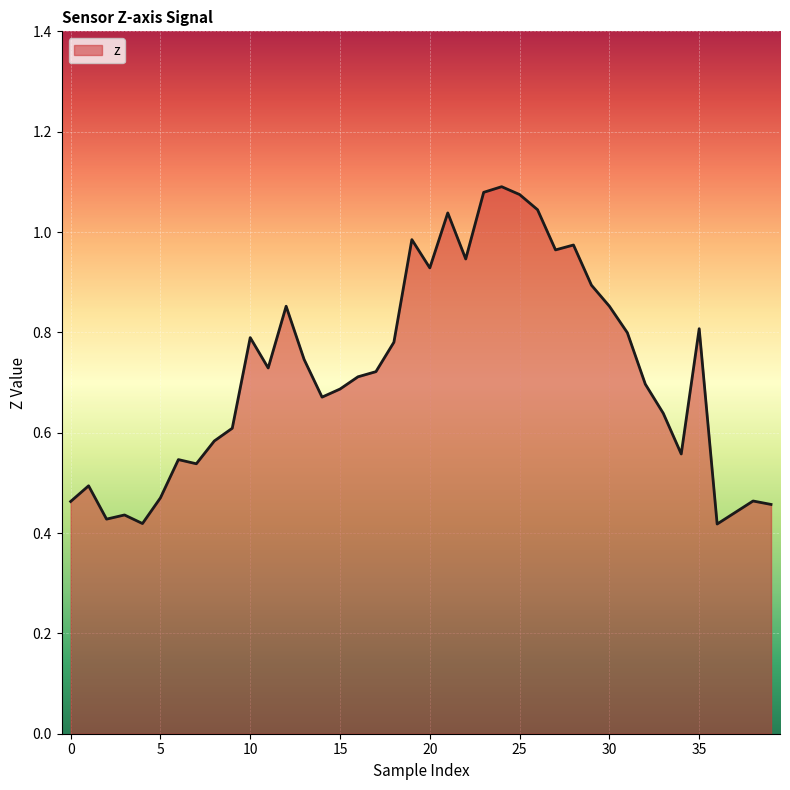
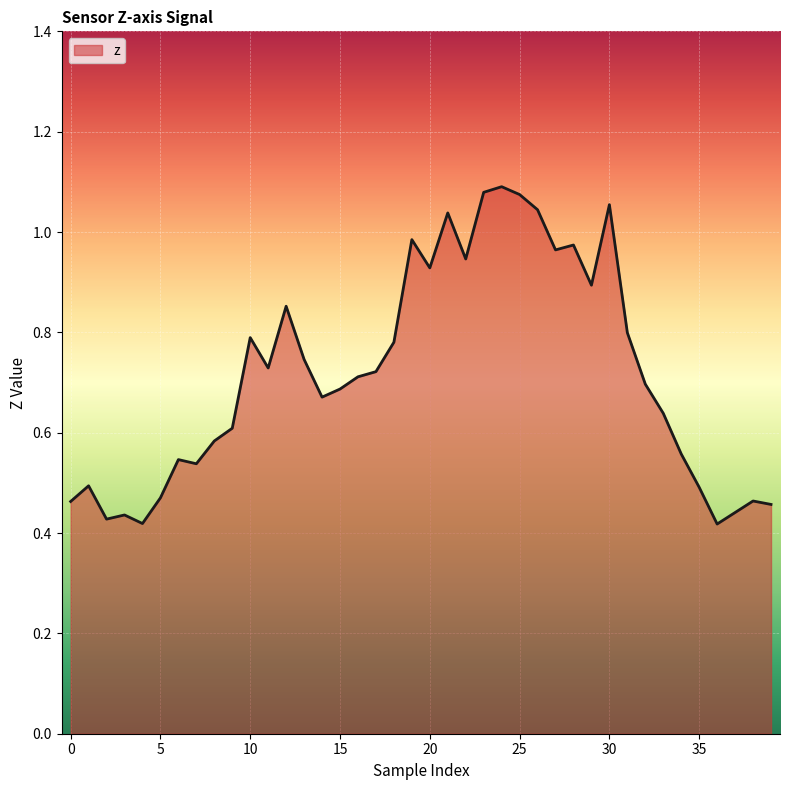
  {
    "0": 0.46,
    "5": 0.47,
    "10": 0.79,
    "15": 0.69,
    "20": 0.93,
    "25": 1.07,
-   "30": 0.85,
-   "35": 0.81
+   "30": 1.05,
+   "35": 0.49
  }
